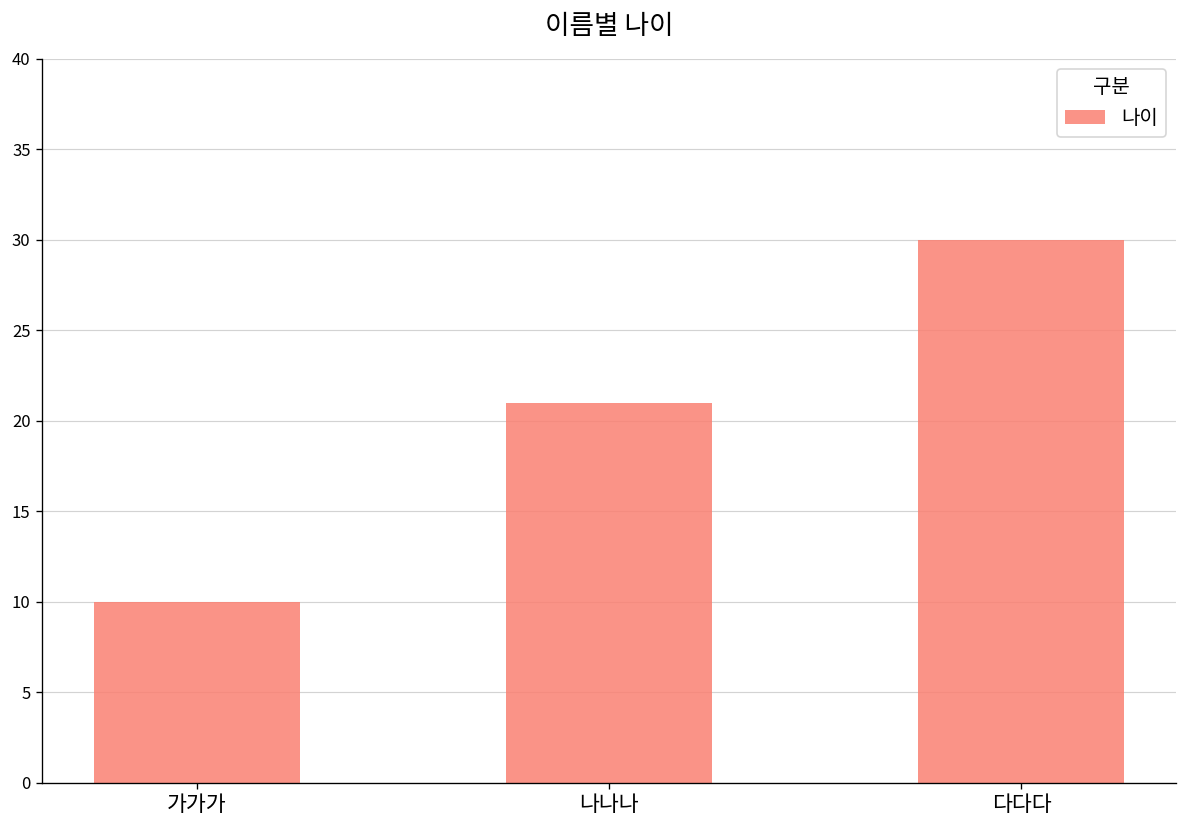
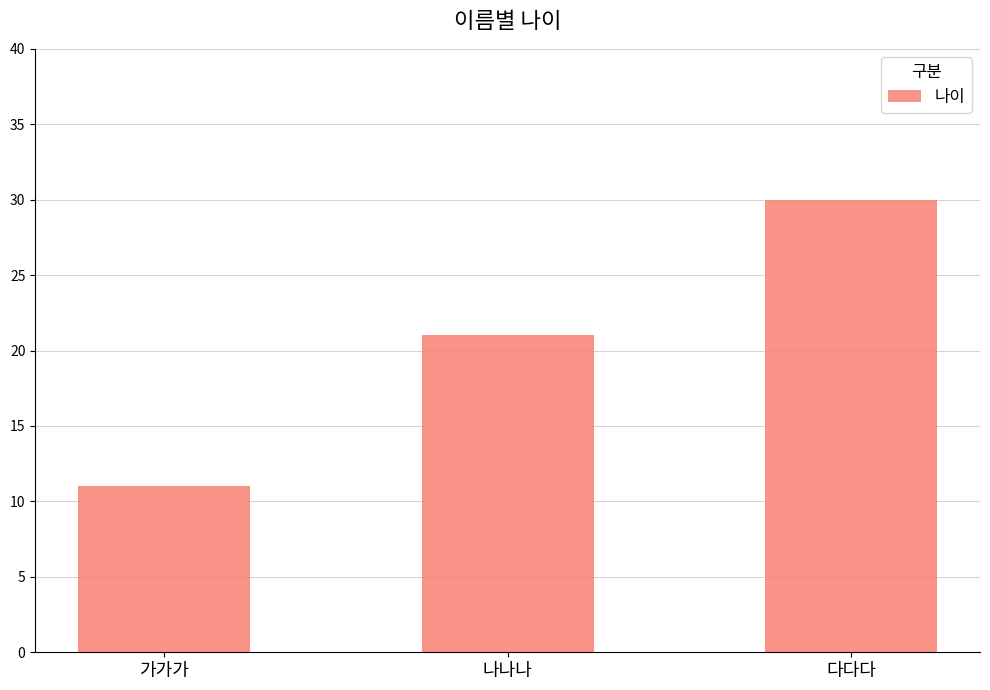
  {
-   "가가가": 10,
+   "가가가": 11,
    "나나나": 21,
    "다다다": 30
  }
